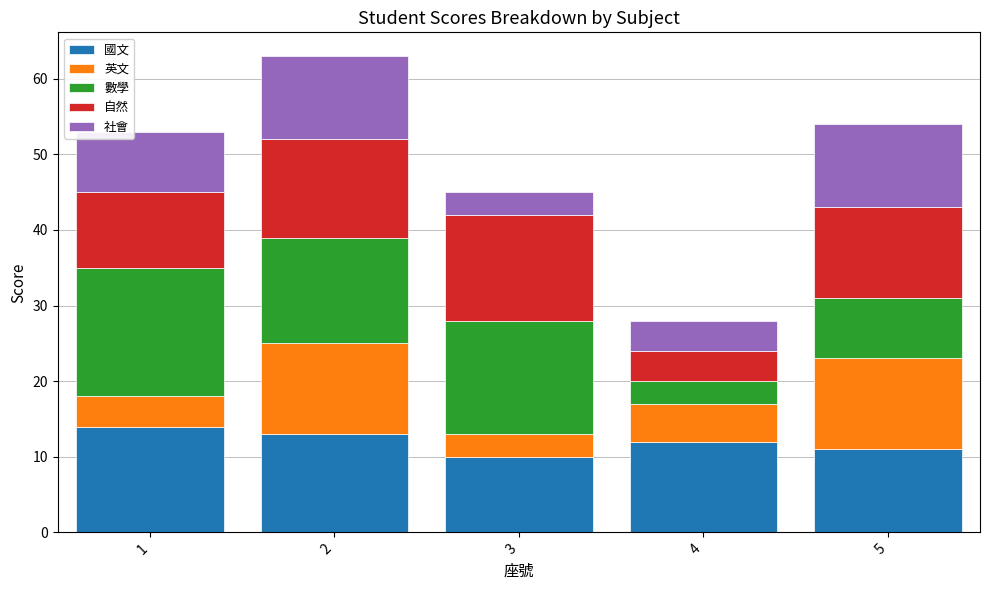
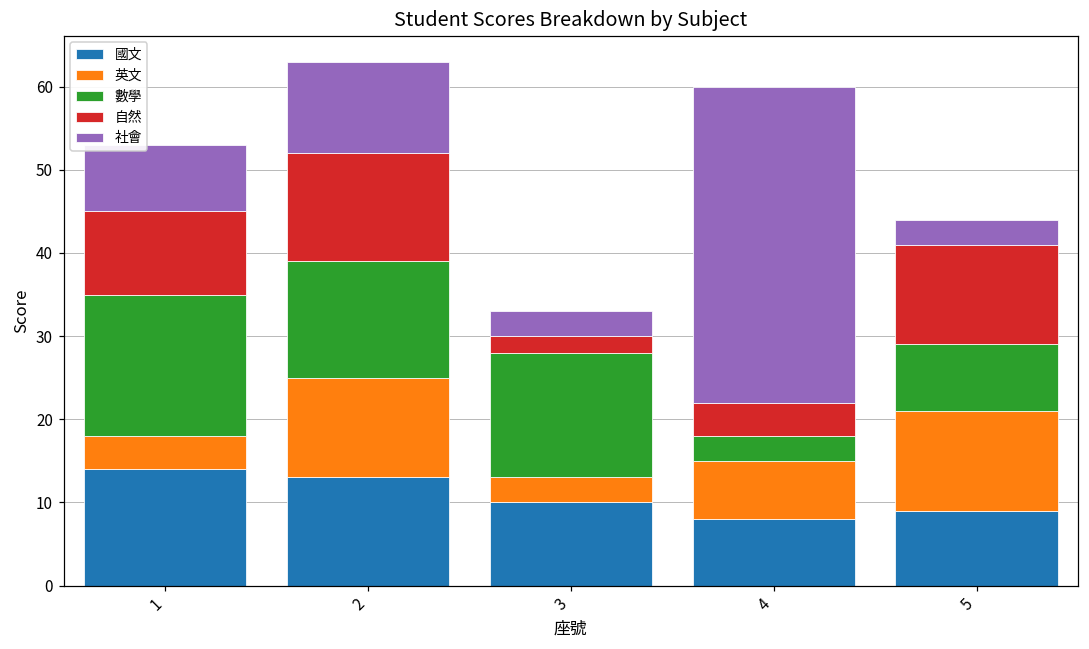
  {
    "國文": {
      "1": 14,
      "2": 13,
      "3": 10,
-     "4": 12,
-     "5": 11
+     "4": 8,
+     "5": 9
    },
    "英文": {
      "1": 4,
      "2": 12,
      "3": 3,
-     "4": 5,
+     "4": 7,
      "5": 12
    },
    "數學": {
      "1": 17,
      "2": 14,
      "3": 15,
      "4": 3,
      "5": 8
    },
    "自然": {
      "1": 10,
      "2": 13,
-     "3": 14,
+     "3": 2,
      "4": 4,
      "5": 12
    },
    "社會": {
      "1": 8,
      "2": 11,
      "3": 3,
-     "4": 4,
-     "5": 11
+     "4": 38,
+     "5": 3
    }
  }
